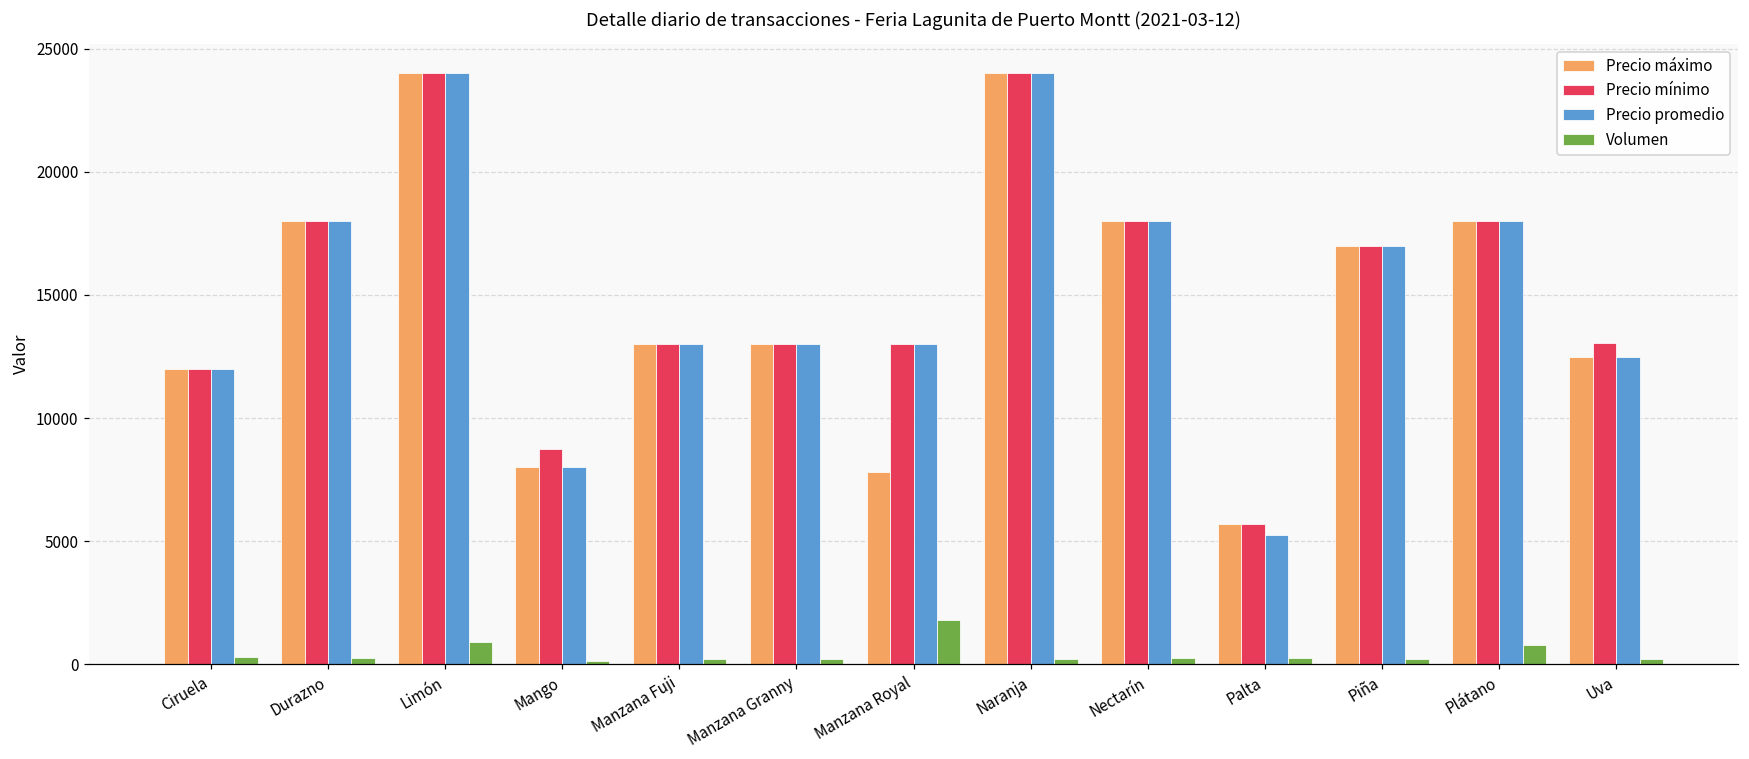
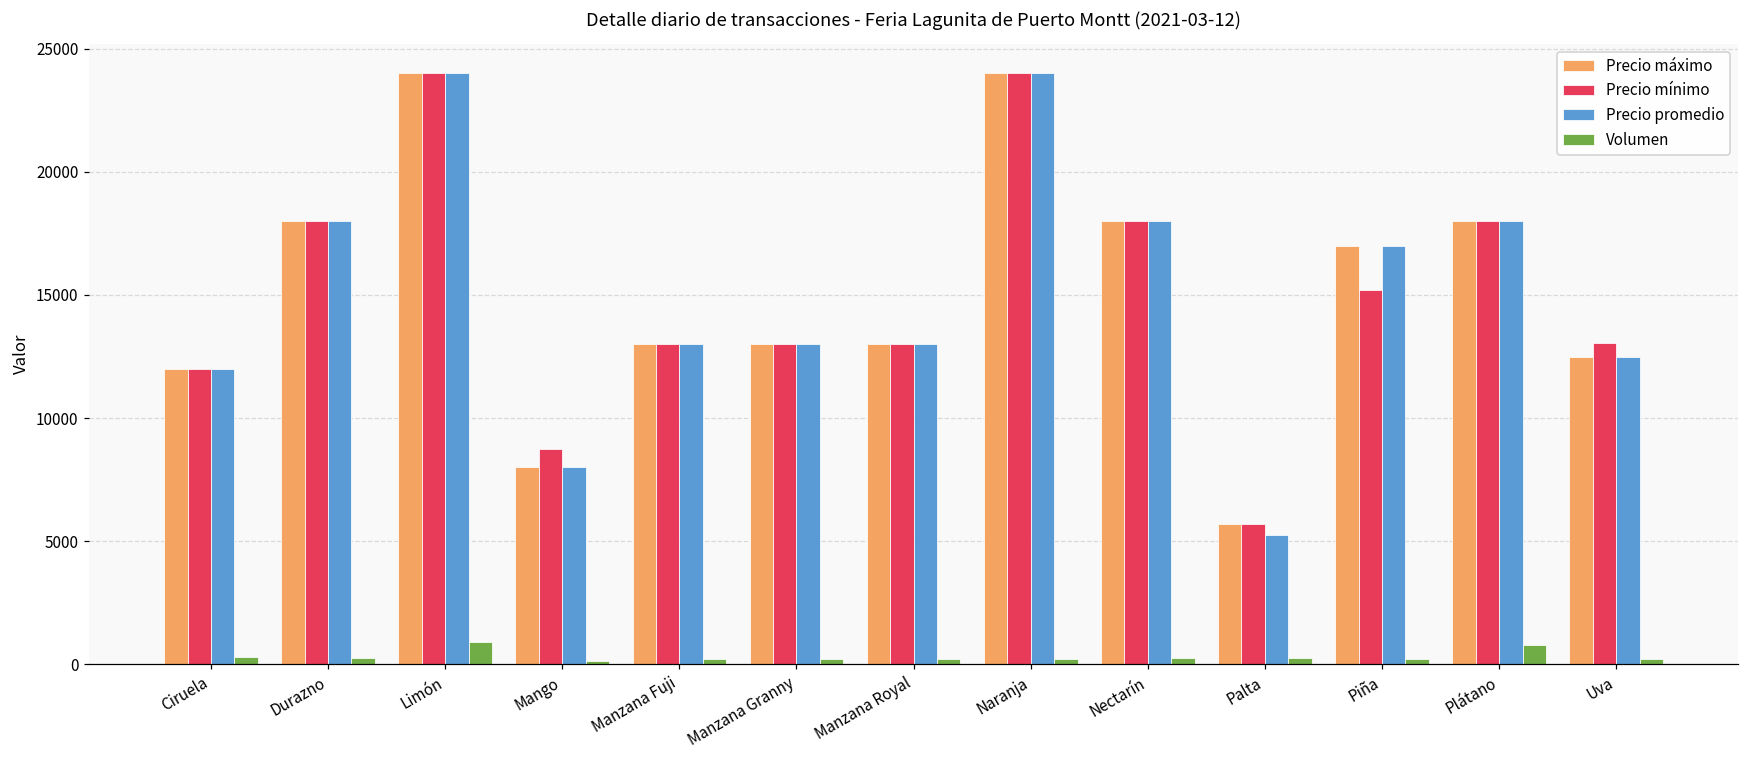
  {
    "Precio máximo": {
      "Ciruela": 12000,
      "Durazno": 18000,
      "Limón": 24000,
      "Mango": 8000,
      "Manzana Fuji": 13000,
      "Manzana Granny": 13000,
-     "Manzana Royal": 7800,
+     "Manzana Royal": 13000,
      "Naranja": 24000,
      "Nectarín": 18000,
      "Palta": 5700,
      "Piña": 17000,
      "Plátano": 18000,
      "Uva": 12500
    },
    "Precio mínimo": {
      "Ciruela": 12000,
      "Durazno": 18000,
      "Limón": 24000,
      "Mango": 8700,
      "Manzana Fuji": 13000,
      "Manzana Granny": 13000,
      "Manzana Royal": 13000,
      "Naranja": 24000,
      "Nectarín": 18000,
      "Palta": 5700,
-     "Piña": 17000,
+     "Piña": 15200,
      "Plátano": 18000,
      "Uva": 13100
    },
    "Precio promedio": {
      "Ciruela": 12000,
      "Durazno": 18000,
      "Limón": 24000,
      "Mango": 8000,
      "Manzana Fuji": 13000,
      "Manzana Granny": 13000,
      "Manzana Royal": 13000,
      "Naranja": 24000,
      "Nectarín": 18000,
      "Palta": 5300,
      "Piña": 17000,
      "Plátano": 18000,
      "Uva": 12500
    },
    "Volumen": {
      "Ciruela": 300,
      "Durazno": 300,
      "Limón": 900,
      "Mango": 200,
      "Manzana Fuji": 200,
      "Manzana Granny": 200,
-     "Manzana Royal": 1800,
+     "Manzana Royal": 200,
      "Naranja": 200,
      "Nectarín": 300,
      "Palta": 300,
      "Piña": 200,
      "Plátano": 800,
      "Uva": 200
    }
  }
